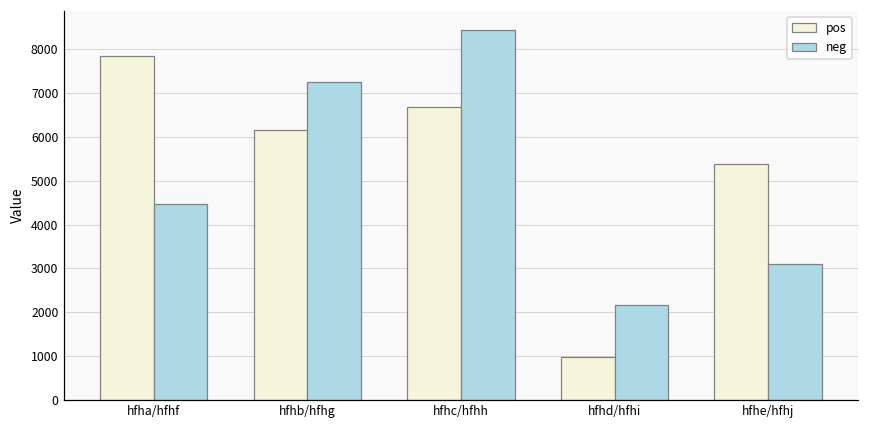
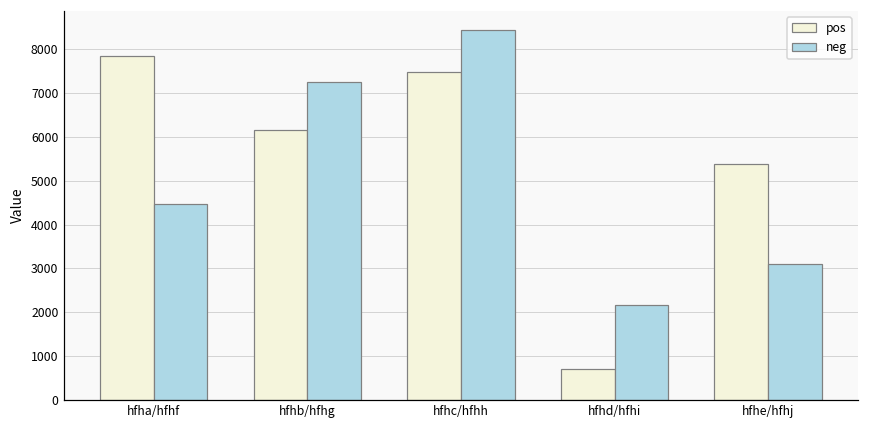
  {
    "pos": {
      "hfha/hfhf": 7800,
      "hfhb/hfhg": 6200,
-     "hfhc/hfhh": 6700,
-     "hfhd/hfhi": 1000,
+     "hfhc/hfhh": 7500,
+     "hfhd/hfhi": 700,
      "hfhe/hfhj": 5400
    },
    "neg": {
      "hfha/hfhf": 4500,
      "hfhb/hfhg": 7200,
      "hfhc/hfhh": 8400,
      "hfhd/hfhi": 2200,
      "hfhe/hfhj": 3100
    }
  }
